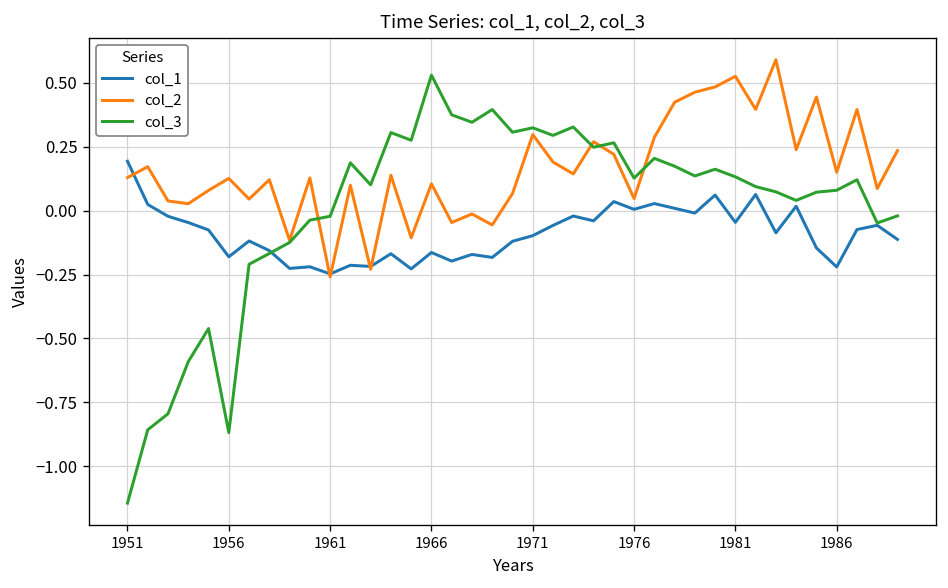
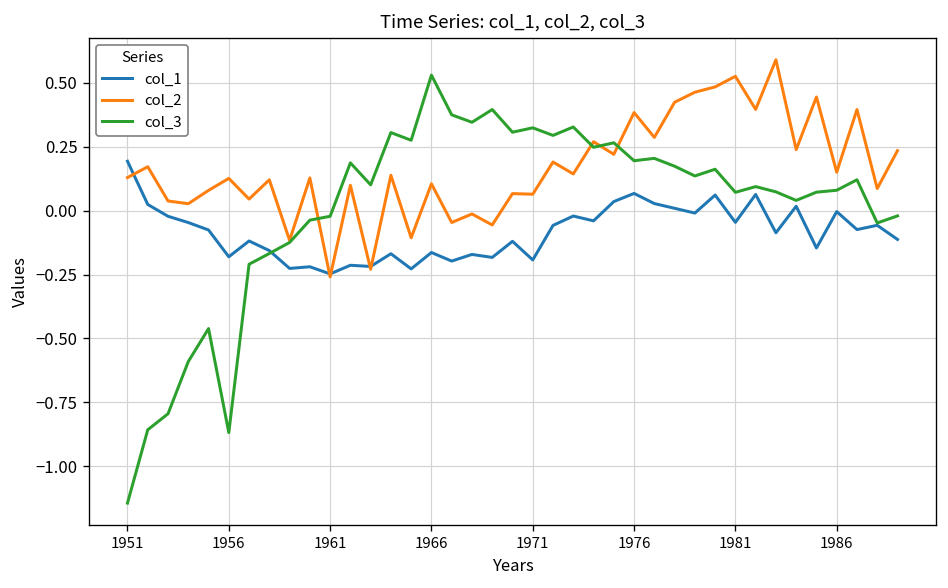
  {
    "col_1": {
      "1951": 0.19,
      "1956": -0.18,
      "1966": -0.16,
-     "1971": -0.10,
-     "1976": 0.01,
+     "1971": -0.19,
+     "1976": 0.07,
      "1981": -0.05,
-     "1986": -0.22
+     "1986": 0.00
    },
    "col_2": {
      "1951": 0.13,
      "1956": 0.13,
      "1966": 0.11,
-     "1971": 0.30,
-     "1976": 0.05,
+     "1971": 0.06,
+     "1976": 0.38,
      "1981": 0.53,
      "1986": 0.15
    },
    "col_3": {
      "1951": -1.14,
      "1956": -0.87,
      "1961": -0.02,
      "1966": 0.53,
      "1971": 0.32,
-     "1976": 0.13,
-     "1981": 0.13,
+     "1976": 0.20,
+     "1981": 0.07,
      "1986": 0.08
    }
  }
